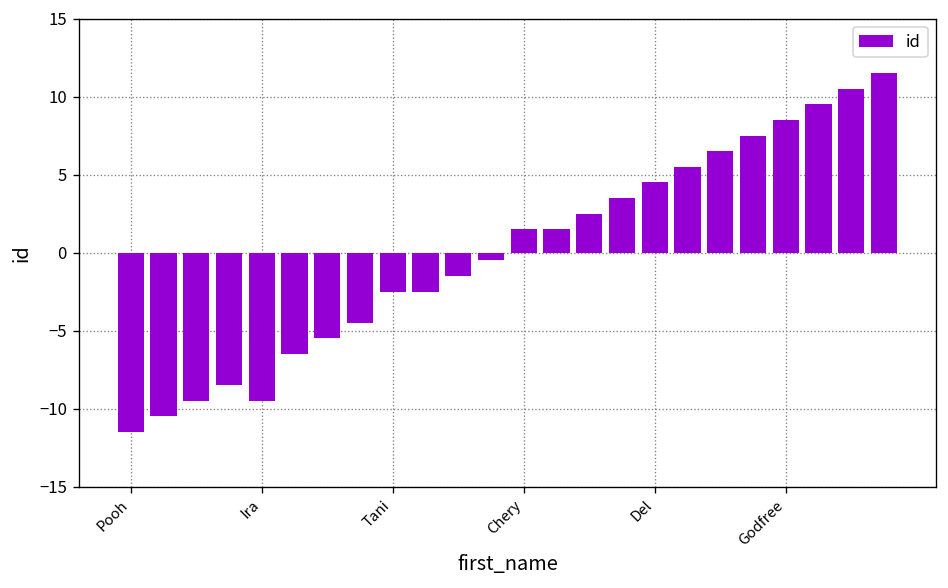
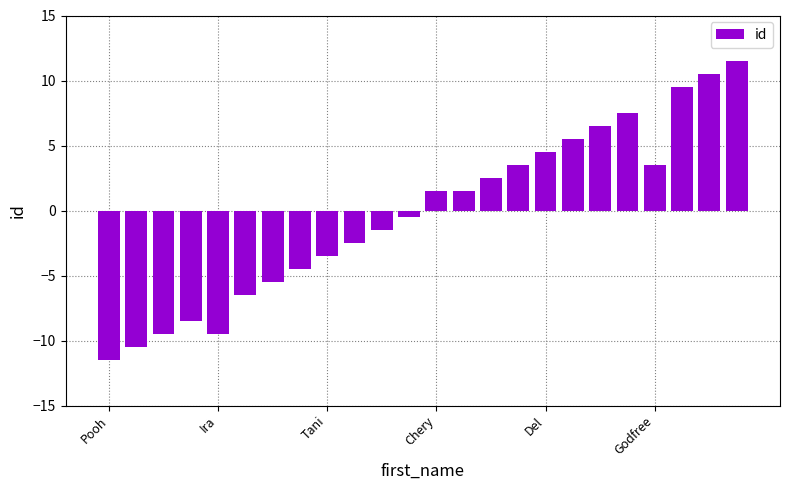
  {
    "Pooh": -11.5,
    "Ira": -9.5,
-   "Tani": -2.5,
+   "Tani": -3.5,
    "Chery": 1.5,
    "Del": 4.5,
-   "Godfree": 8.5
+   "Godfree": 3.5
  }
